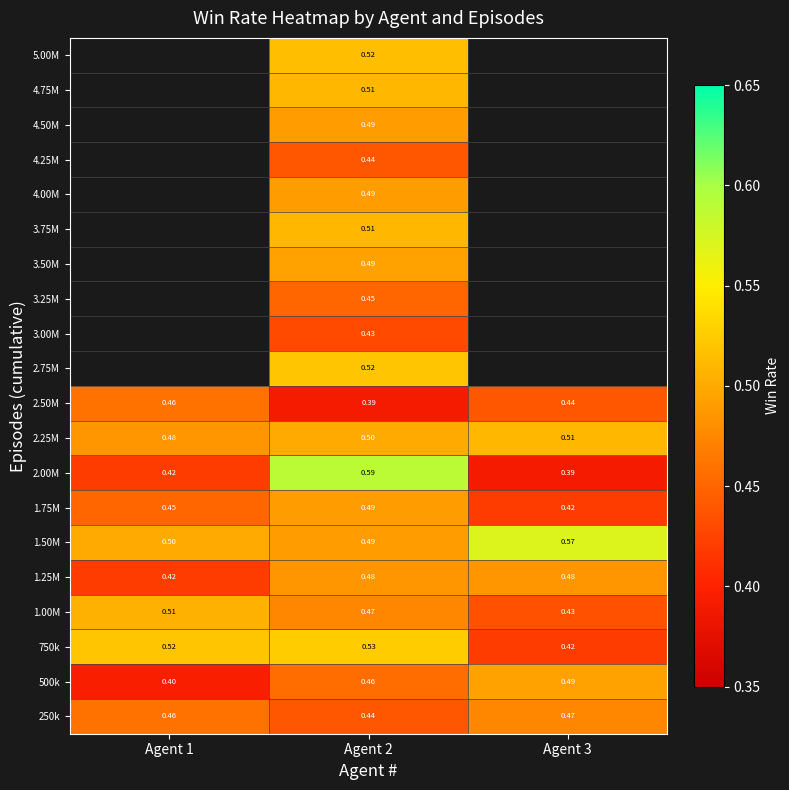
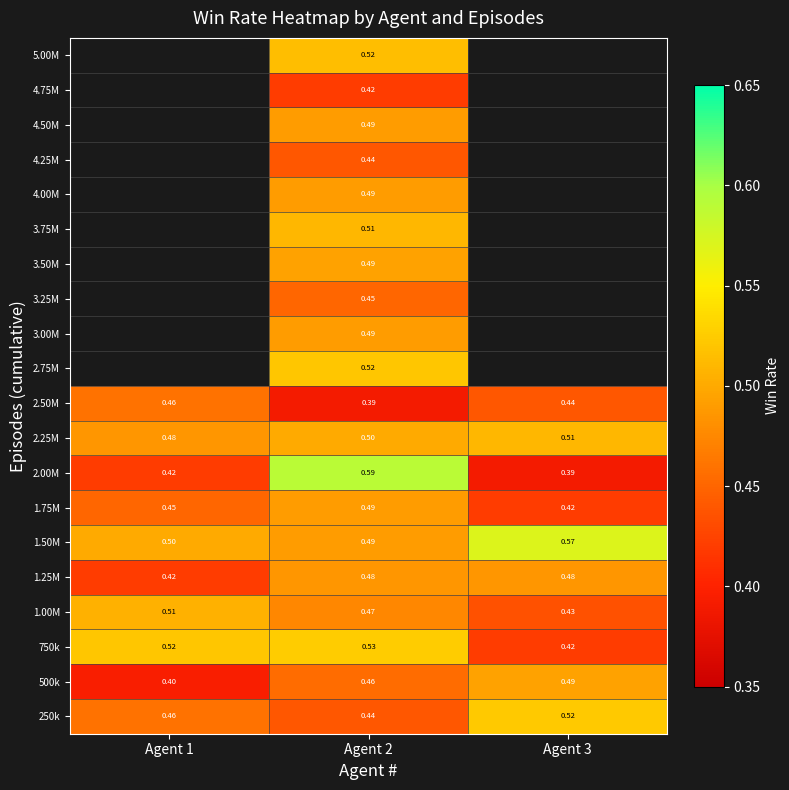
  {
    "5.00M": {
      "Agent 2": 0.52
    },
    "4.75M": {
-     "Agent 2": 0.51
+     "Agent 2": 0.42
    },
    "4.50M": {
      "Agent 2": 0.49
    },
    "4.25M": {
      "Agent 2": 0.44
    },
    "4.00M": {
      "Agent 2": 0.49
    },
    "3.75M": {
      "Agent 2": 0.51
    },
    "3.50M": {
      "Agent 2": 0.49
    },
    "3.25M": {
      "Agent 2": 0.45
    },
    "3.00M": {
-     "Agent 2": 0.43
+     "Agent 2": 0.49
    },
    "2.75M": {
      "Agent 2": 0.52
    },
    "2.50M": {
      "Agent 1": 0.46,
      "Agent 2": 0.39,
      "Agent 3": 0.44
    },
    "2.25M": {
      "Agent 1": 0.48,
      "Agent 2": 0.50,
      "Agent 3": 0.51
    },
    "2.00M": {
      "Agent 1": 0.42,
      "Agent 2": 0.59,
      "Agent 3": 0.39
    },
    "1.75M": {
      "Agent 1": 0.45,
      "Agent 2": 0.49,
      "Agent 3": 0.42
    },
    "1.50M": {
      "Agent 1": 0.50,
      "Agent 2": 0.49,
      "Agent 3": 0.57
    },
    "1.25M": {
      "Agent 1": 0.42,
      "Agent 2": 0.48,
      "Agent 3": 0.48
    },
    "1.00M": {
      "Agent 1": 0.51,
      "Agent 2": 0.47,
      "Agent 3": 0.43
    },
    "750k": {
      "Agent 1": 0.52,
      "Agent 2": 0.53,
      "Agent 3": 0.42
    },
    "500k": {
      "Agent 1": 0.40,
      "Agent 2": 0.46,
      "Agent 3": 0.49
    },
    "250k": {
      "Agent 1": 0.46,
      "Agent 2": 0.44,
-     "Agent 3": 0.47
+     "Agent 3": 0.52
    }
  }
